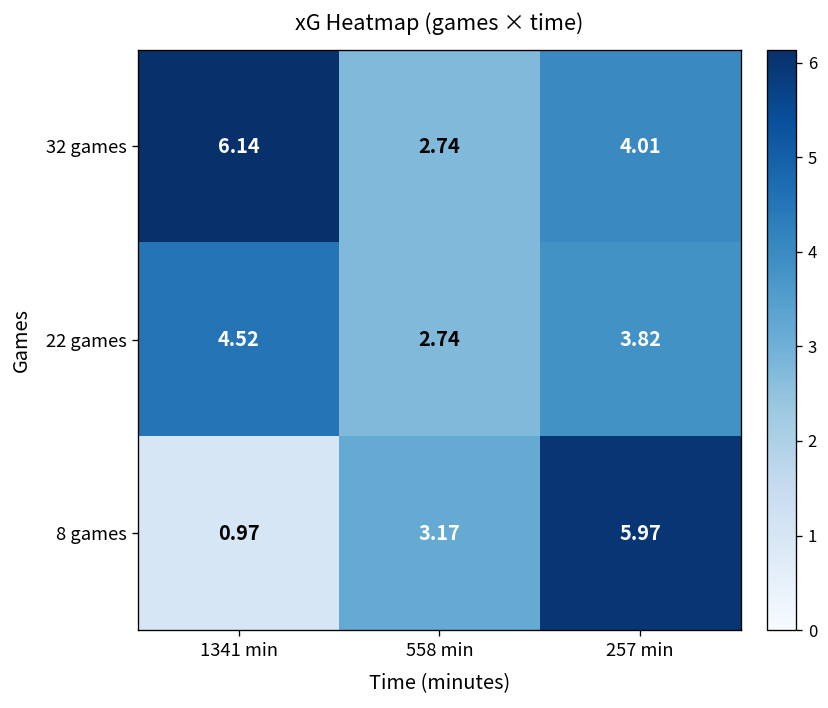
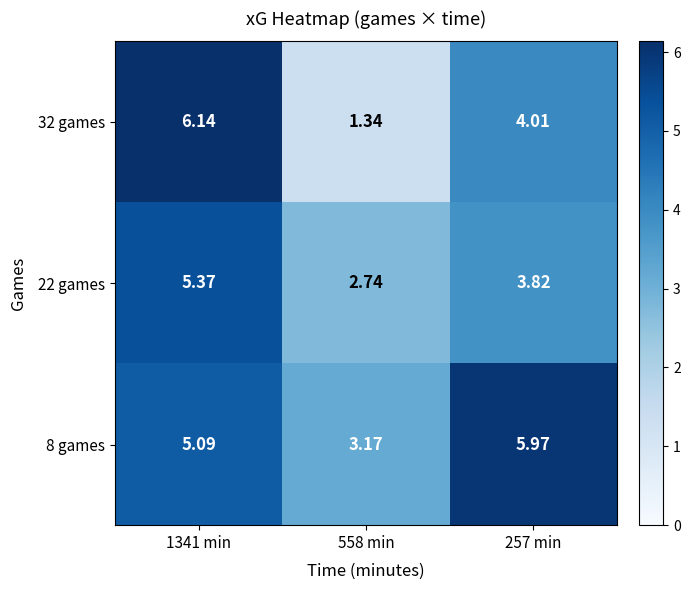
  {
    "32 games": {
      "1341 min": 6.14,
-     "558 min": 2.74,
+     "558 min": 1.34,
      "257 min": 4.01
    },
    "22 games": {
-     "1341 min": 4.52,
+     "1341 min": 5.37,
      "558 min": 2.74,
      "257 min": 3.82
    },
    "8 games": {
-     "1341 min": 0.97,
+     "1341 min": 5.09,
      "558 min": 3.17,
      "257 min": 5.97
    }
  }
